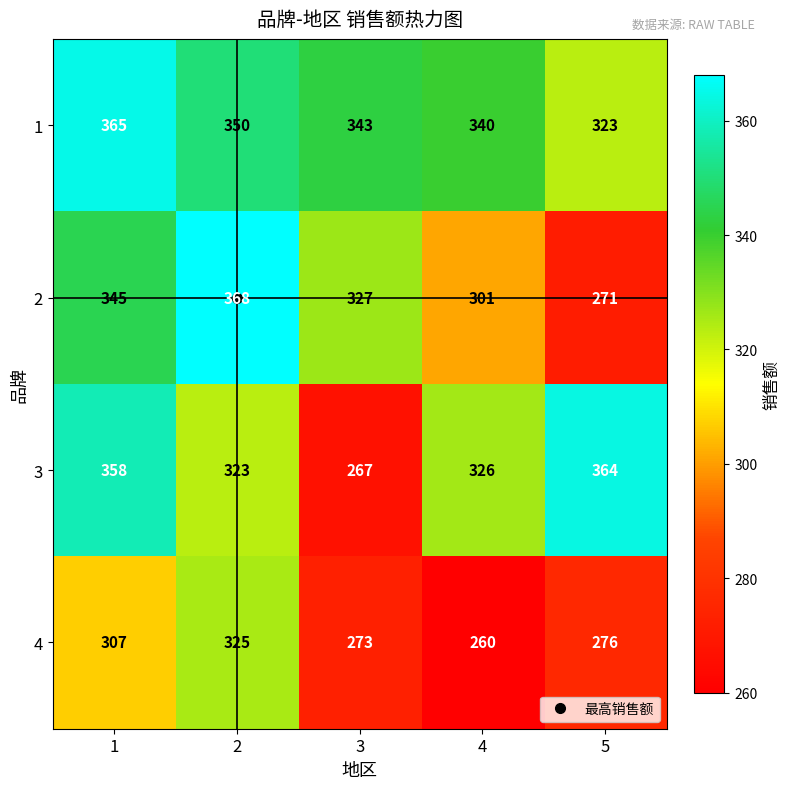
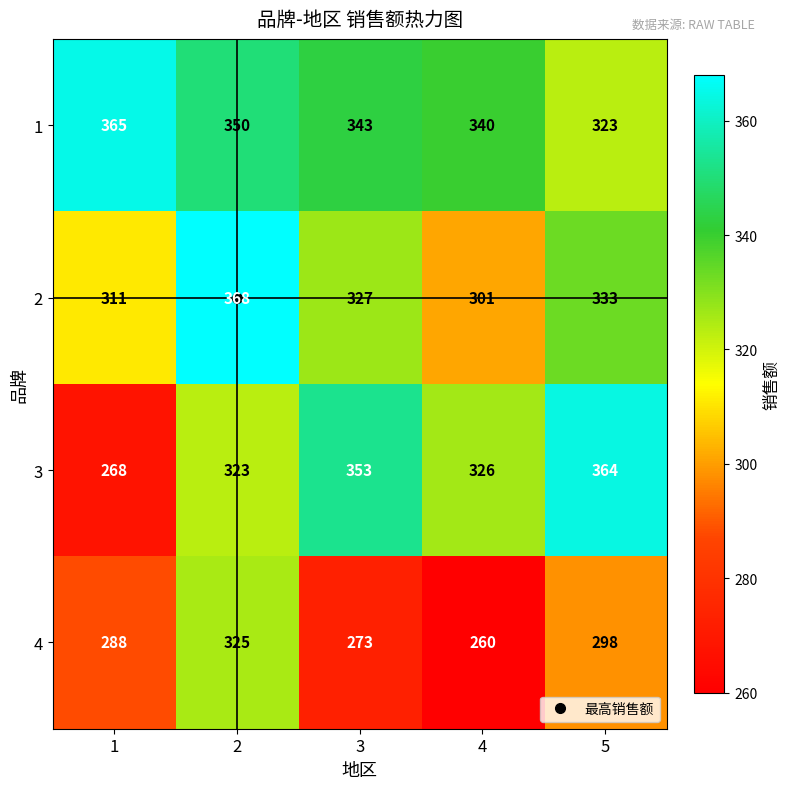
  {
    "1": {
      "1": 365,
      "2": 350,
      "3": 343,
      "4": 340,
      "5": 323
    },
    "2": {
-     "1": 345,
+     "1": 311,
      "3": 327,
      "4": 301,
-     "5": 271
+     "5": 333
    },
    "3": {
-     "1": 358,
+     "1": 268,
      "2": 323,
-     "3": 267,
+     "3": 353,
      "4": 326,
      "5": 364
    },
    "4": {
-     "1": 307,
+     "1": 288,
      "2": 325,
      "3": 273,
      "4": 260,
-     "5": 276
+     "5": 298
    }
  }
